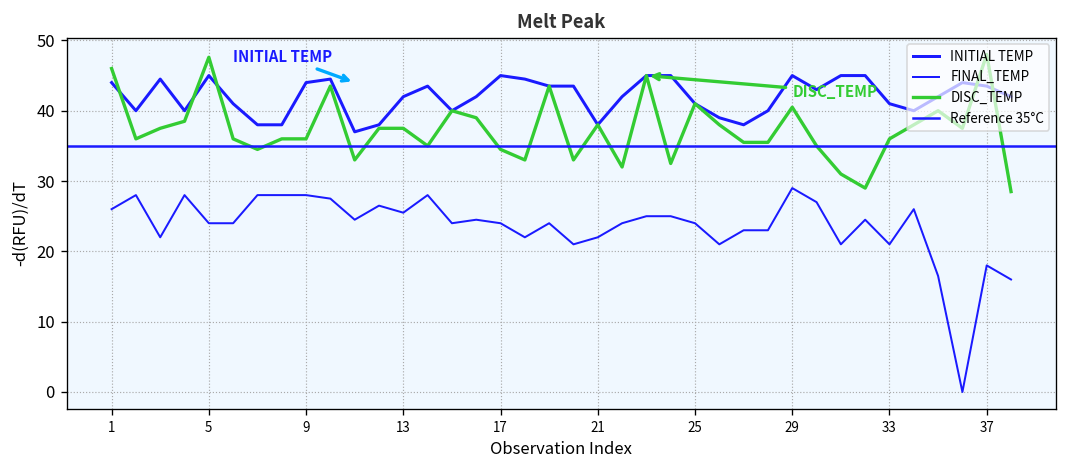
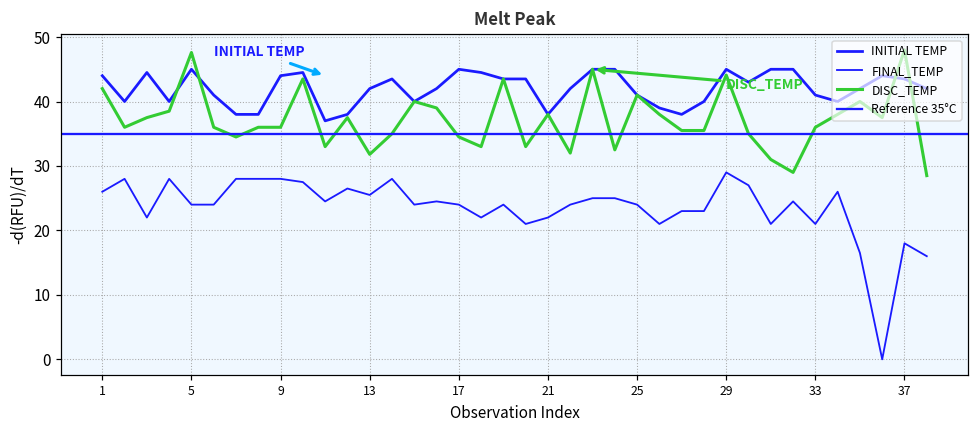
  {
    "DISC_TEMP": {
-     "1": 46,
+     "1": 42,
      "5": 48,
      "9": 36,
-     "13": 38,
+     "13": 32,
      "17": 35,
-     "29": 41,
+     "29": 44,
      "33": 36
    }
  }
